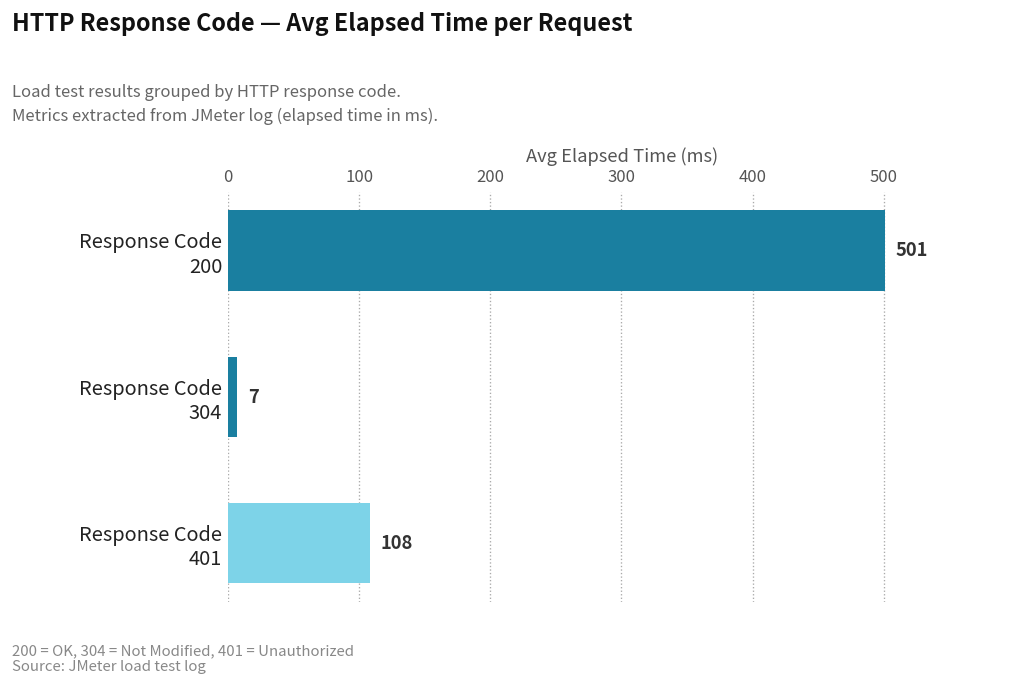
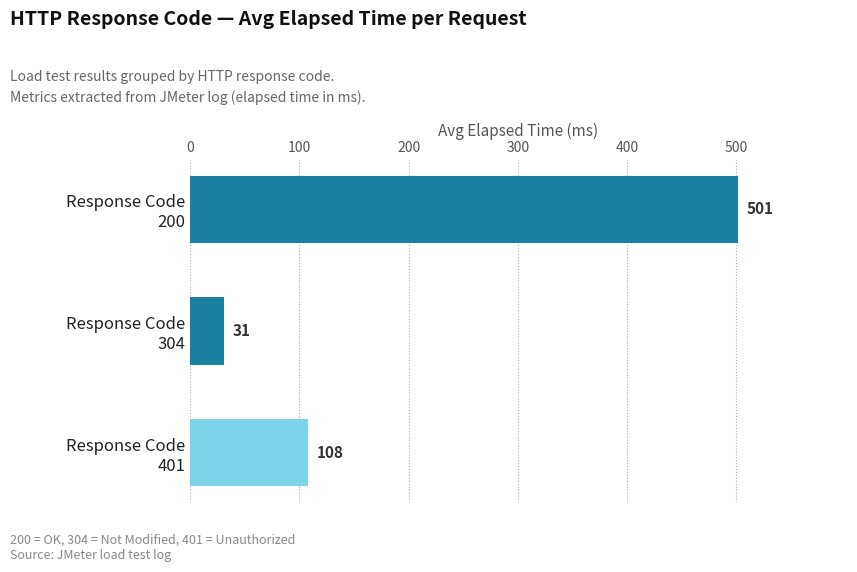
  {
    "Response Code 200": 501,
-   "Response Code 304": 7,
+   "Response Code 304": 31,
    "Response Code 401": 108
  }
